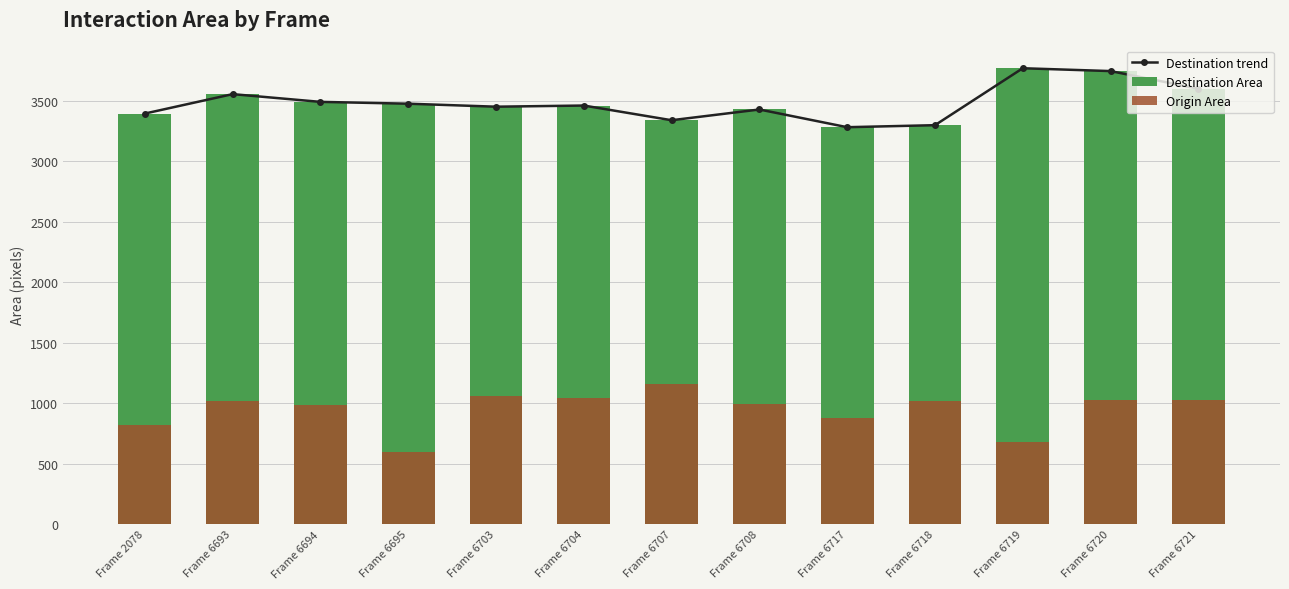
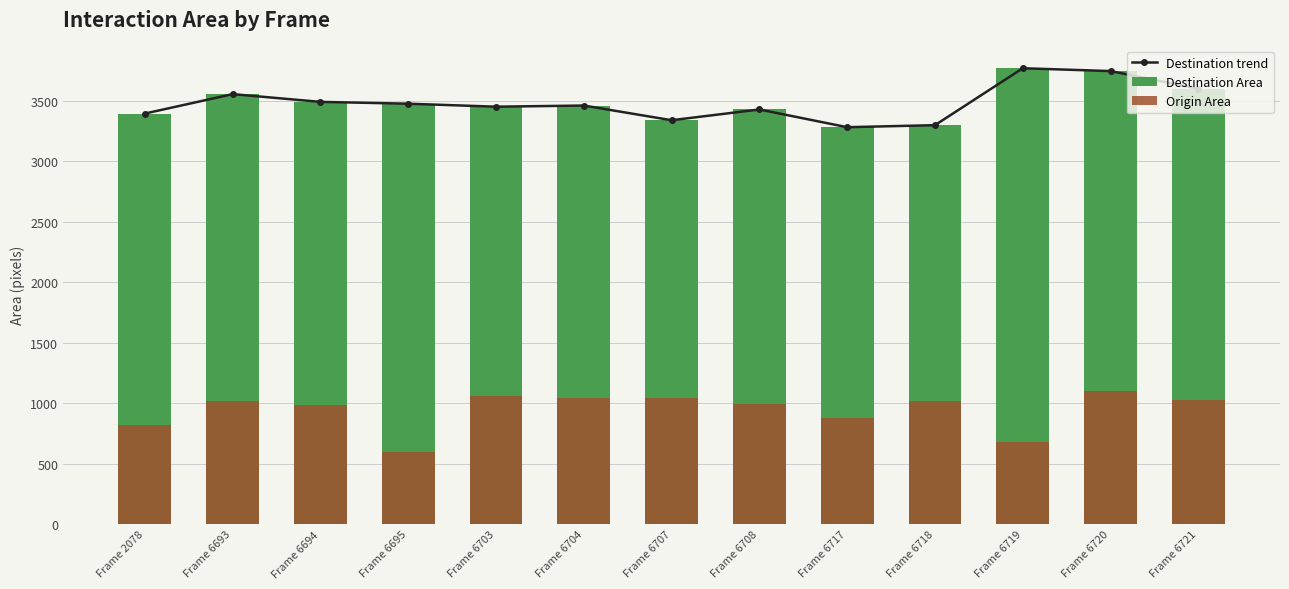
  {
    "Destination Area": {
      "Frame 2078": 3390,
      "Frame 6693": 3550,
      "Frame 6694": 3490,
      "Frame 6695": 3470,
      "Frame 6703": 3450,
      "Frame 6704": 3460,
      "Frame 6707": 3340,
      "Frame 6708": 3430,
      "Frame 6717": 3280,
      "Frame 6718": 3300,
      "Frame 6719": 3770,
      "Frame 6720": 3740
    },
    "Origin Area": {
-     "Frame 6707": 1150,
-     "Frame 6720": 1030
+     "Frame 6707": 1040,
+     "Frame 6720": 1100
    }
  }
